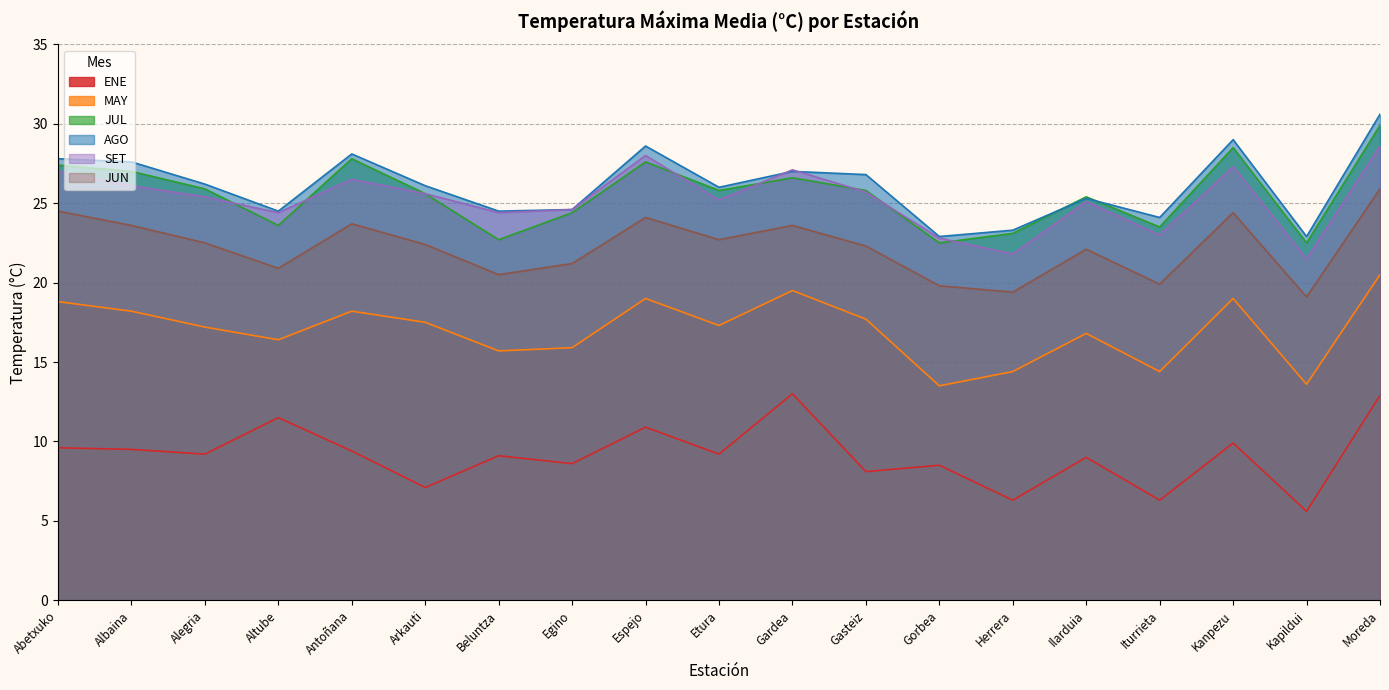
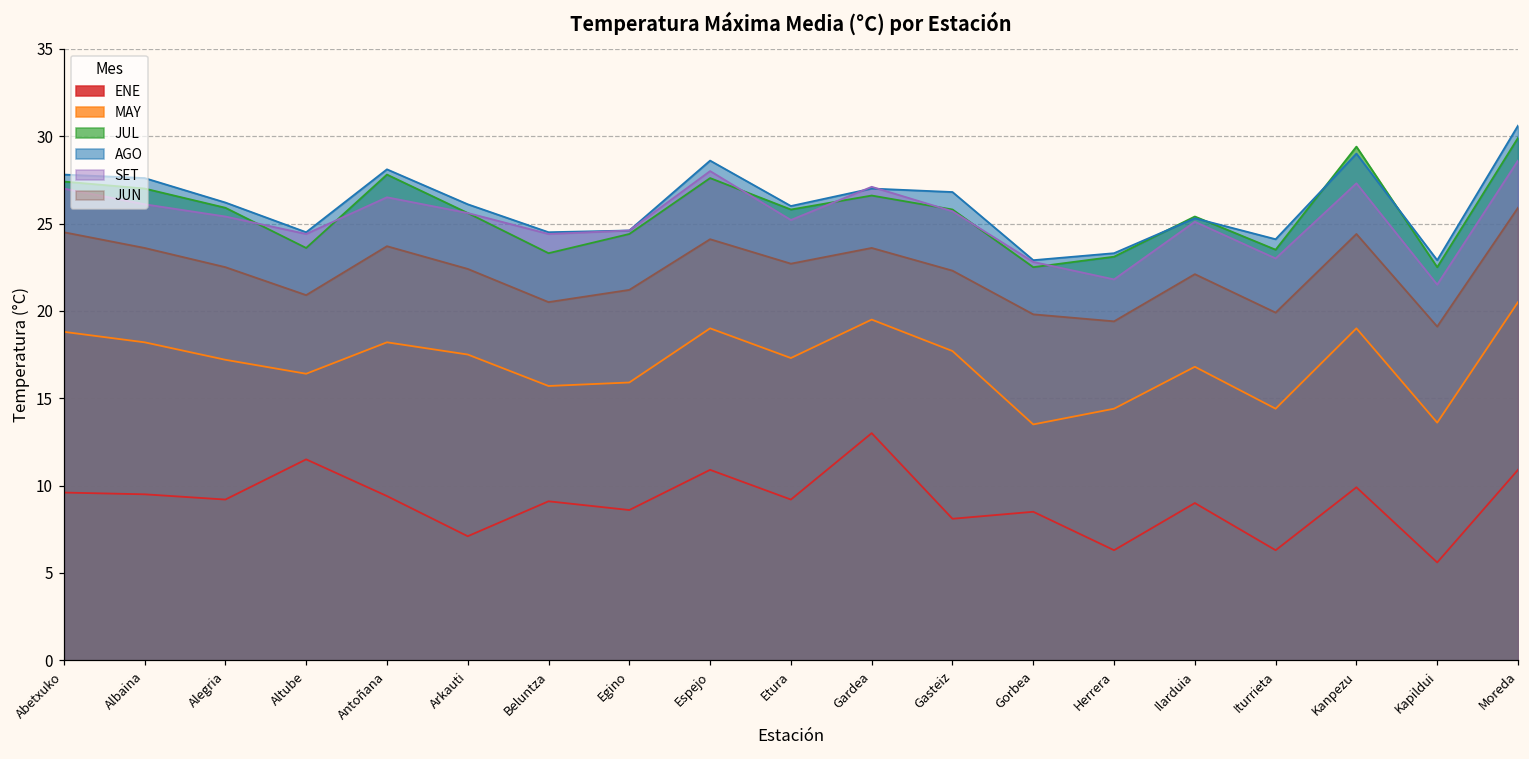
  {
    "ENE": {
      "Abetxuko": 9.6,
      "Albaina": 9.5,
      "Alegria": 9.2,
      "Altube": 11.5,
      "Antoñana": 9.4,
      "Arkauti": 7.1,
      "Beluntza": 9.1,
      "Egino": 8.6,
      "Espejo": 10.9,
      "Etura": 9.2,
      "Gardea": 13.0,
      "Gasteiz": 8.1,
      "Gorbea": 8.5,
      "Herrera": 6.3,
      "Ilarduia": 9.0,
      "Iturrieta": 6.3,
      "Kanpezu": 9.9,
      "Kapildui": 5.6,
-     "Moreda": 12.9
+     "Moreda": 10.9
    },
    "MAY": {
      "Abetxuko": 18.8,
      "Albaina": 18.2,
      "Alegria": 17.2,
      "Altube": 16.4,
      "Antoñana": 18.2,
      "Arkauti": 17.5,
      "Beluntza": 15.7,
      "Egino": 15.9,
      "Espejo": 19.0,
      "Etura": 17.3,
      "Gardea": 19.5,
      "Gasteiz": 17.7,
      "Gorbea": 13.5,
      "Herrera": 14.4,
      "Ilarduia": 16.8,
      "Iturrieta": 14.4,
      "Kanpezu": 19.0,
      "Kapildui": 13.6,
      "Moreda": 20.5
    },
    "JUL": {
      "Abetxuko": 27.4,
      "Alegria": 25.9,
      "Altube": 23.6,
      "Antoñana": 27.8,
-     "Beluntza": 22.7,
+     "Beluntza": 23.3,
      "Egino": 24.4,
      "Espejo": 27.6,
      "Etura": 25.8,
      "Gardea": 26.6,
      "Gorbea": 22.5,
      "Herrera": 23.1,
      "Iturrieta": 23.5,
-     "Kanpezu": 28.5,
+     "Kanpezu": 29.4,
      "Kapildui": 22.5,
      "Moreda": 29.9
    },
    "AGO": {
      "Abetxuko": 27.8,
      "Alegria": 26.2,
      "Antoñana": 28.1,
      "Arkauti": 26.1,
      "Espejo": 28.6,
      "Etura": 26.0,
      "Gasteiz": 26.8,
      "Herrera": 23.3,
      "Iturrieta": 24.1,
      "Kanpezu": 29.0,
      "Kapildui": 22.9,
      "Moreda": 30.6
    }
  }
